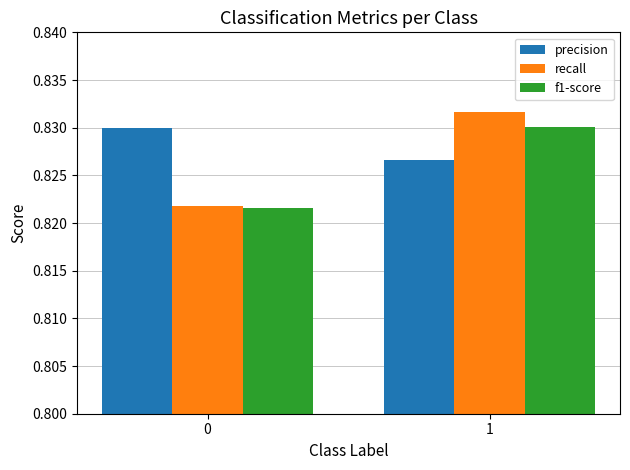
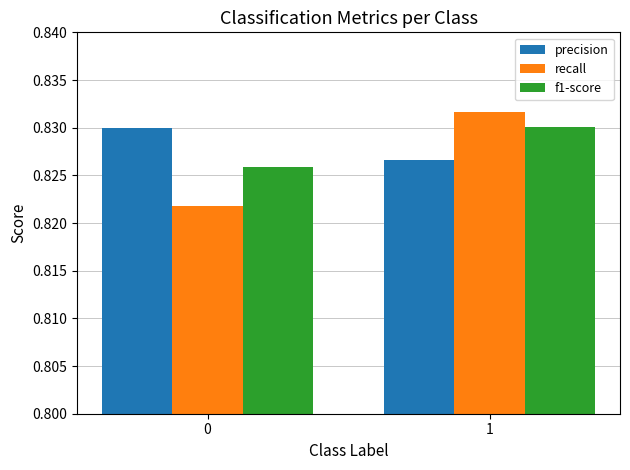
  {
    "precision": {
      "0": 0.830,
      "1": 0.827
    },
    "recall": {
      "0": 0.822,
      "1": 0.832
    },
    "f1-score": {
-     "0": 0.822,
+     "0": 0.826,
      "1": 0.830
    }
  }
